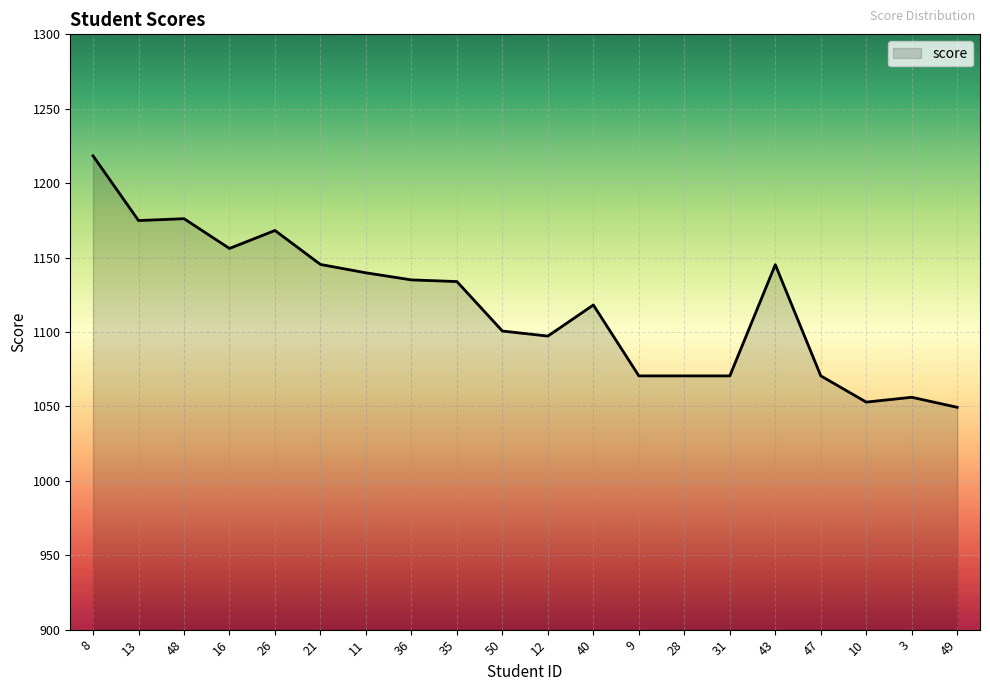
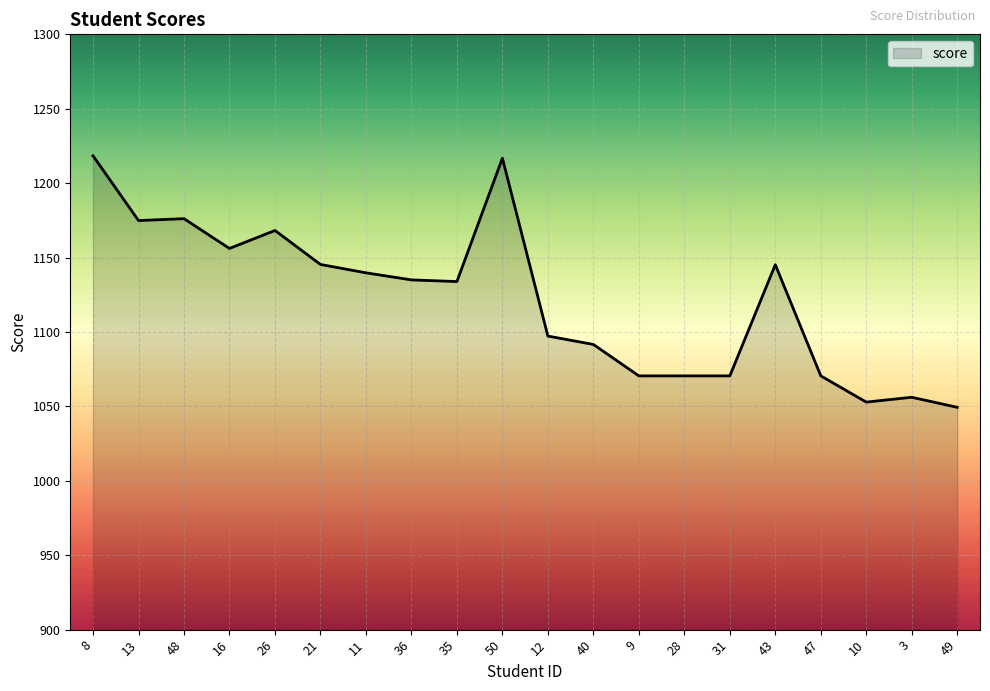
  {
    "8": 1218,
    "13": 1175,
    "48": 1176,
    "16": 1156,
    "26": 1168,
    "21": 1145,
    "11": 1140,
    "36": 1135,
    "35": 1134,
-   "50": 1101,
+   "50": 1217,
    "12": 1097,
-   "40": 1118,
+   "40": 1092,
    "9": 1071,
    "28": 1071,
    "31": 1071,
    "43": 1145,
    "47": 1071,
    "10": 1053,
    "3": 1056,
    "49": 1049
  }
